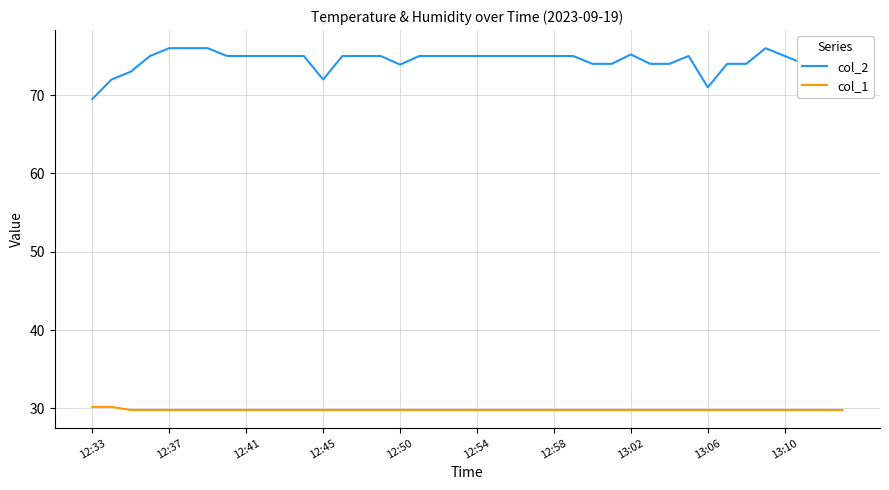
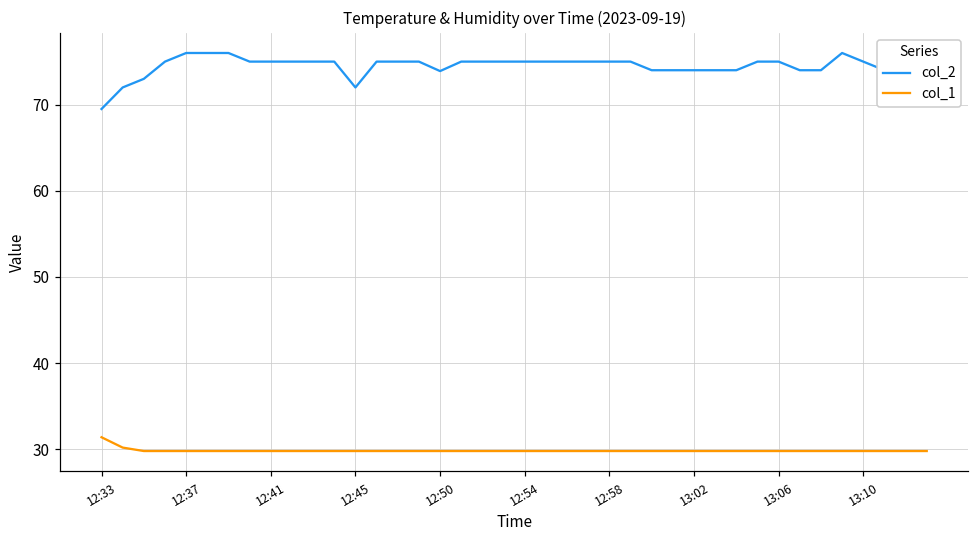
  {
    "col_2": {
      "12:33": 70,
      "12:37": 76,
      "12:41": 75,
      "12:45": 72,
      "12:50": 74,
      "12:54": 75,
      "12:58": 75,
-     "13:02": 75,
-     "13:06": 71,
+     "13:02": 74,
+     "13:06": 75,
      "13:10": 75
    },
    "col_1": {
-     "12:33": 30,
+     "12:33": 31,
      "12:37": 30,
      "12:41": 30,
      "12:45": 30,
      "12:50": 30,
      "12:54": 30,
      "12:58": 30,
      "13:02": 30,
      "13:06": 30,
      "13:10": 30
    }
  }
